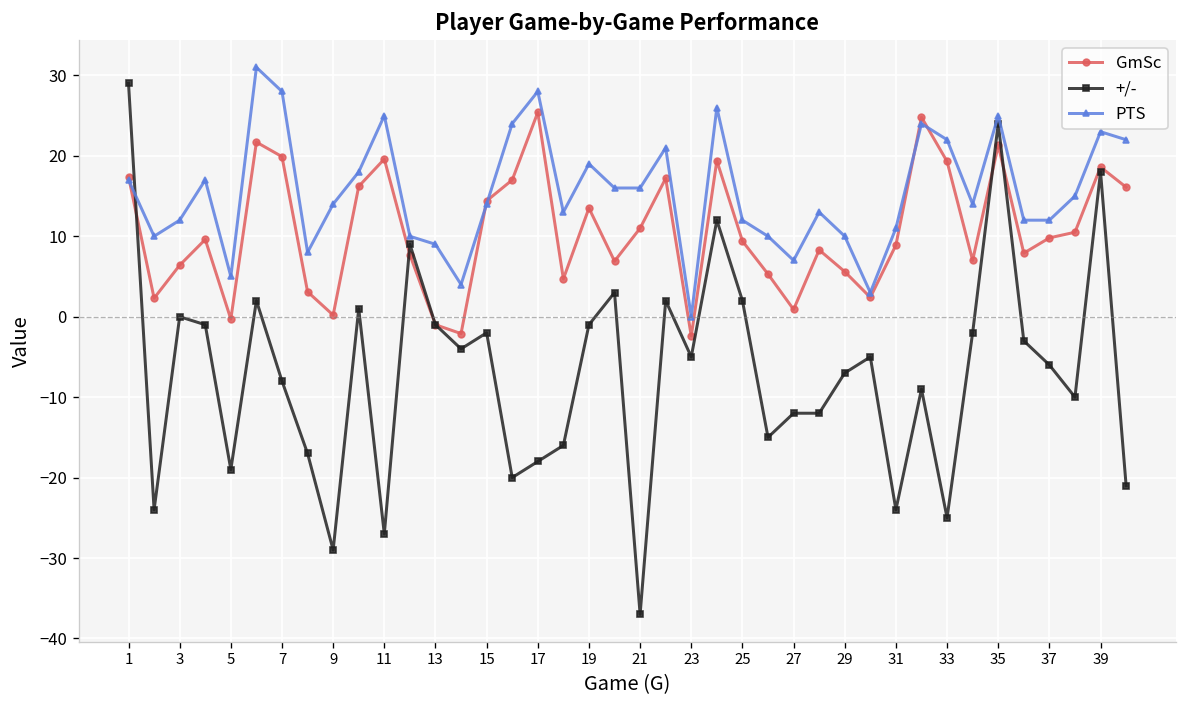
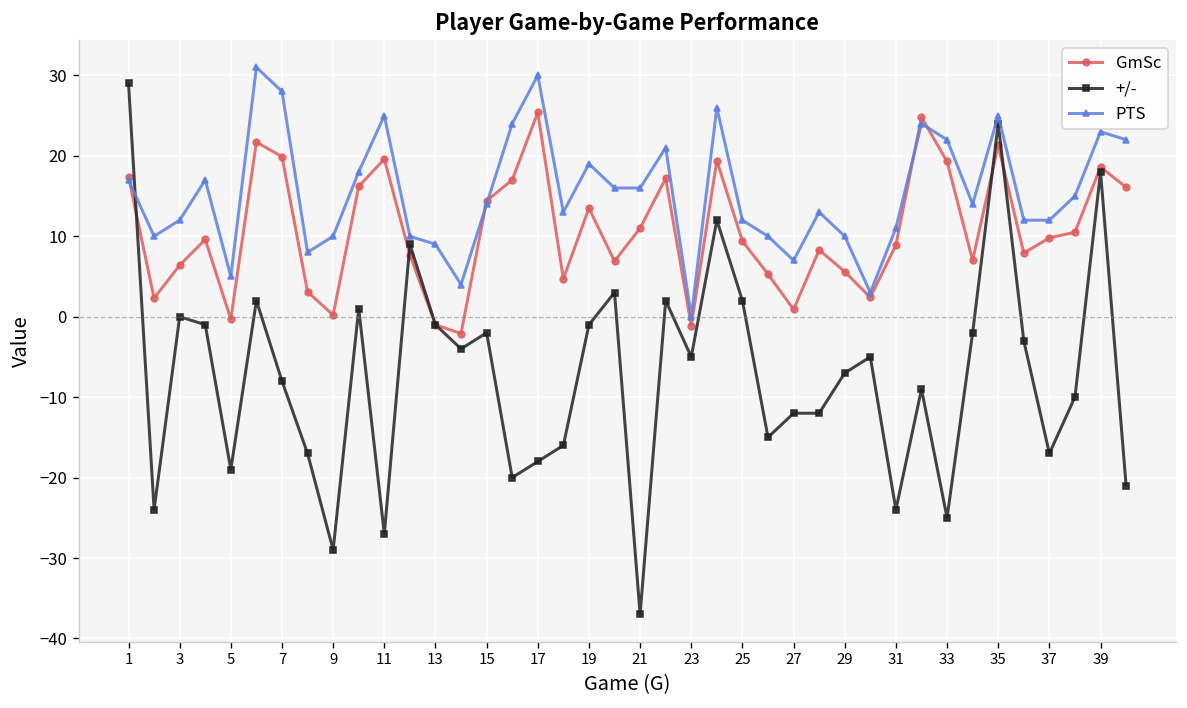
  {
    "GmSc": {
      "1": 17,
      "3": 6,
      "5": 0,
      "7": 20,
      "9": 0,
      "11": 20,
      "15": 14,
      "17": 25,
      "19": 14,
      "21": 11,
-     "23": -2,
+     "23": -1,
      "25": 9,
      "27": 1,
      "29": 6,
      "31": 9,
      "33": 19,
      "35": 21,
      "37": 10,
      "39": 19
    },
    "+/-": {
      "1": 29,
      "3": 0,
      "5": -19,
      "7": -8,
      "9": -29,
      "11": -27,
      "15": -2,
      "17": -18,
      "19": -1,
      "21": -37,
      "23": -5,
      "25": 2,
      "27": -12,
      "29": -7,
      "31": -24,
      "33": -25,
      "35": 24,
-     "37": -6,
+     "37": -17,
      "39": 18
    },
    "PTS": {
      "1": 17,
      "3": 12,
      "5": 5,
      "7": 28,
-     "9": 14,
+     "9": 10,
      "11": 25,
      "13": 9,
      "15": 14,
-     "17": 28,
+     "17": 30,
      "19": 19,
      "21": 16,
      "23": 0,
      "25": 12,
      "27": 7,
      "29": 10,
      "31": 11,
      "33": 22,
      "35": 25,
      "37": 12,
      "39": 23
    }
  }
